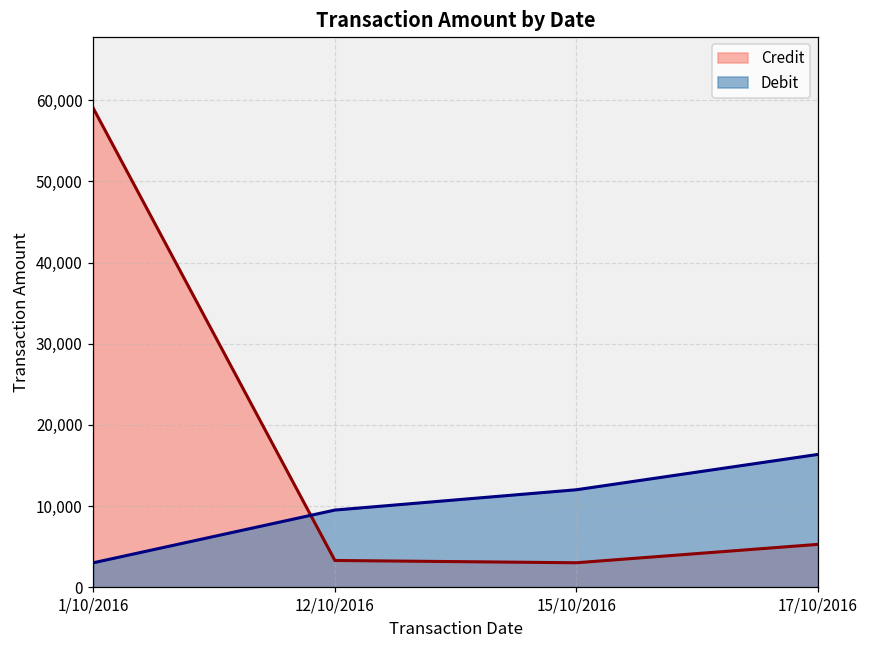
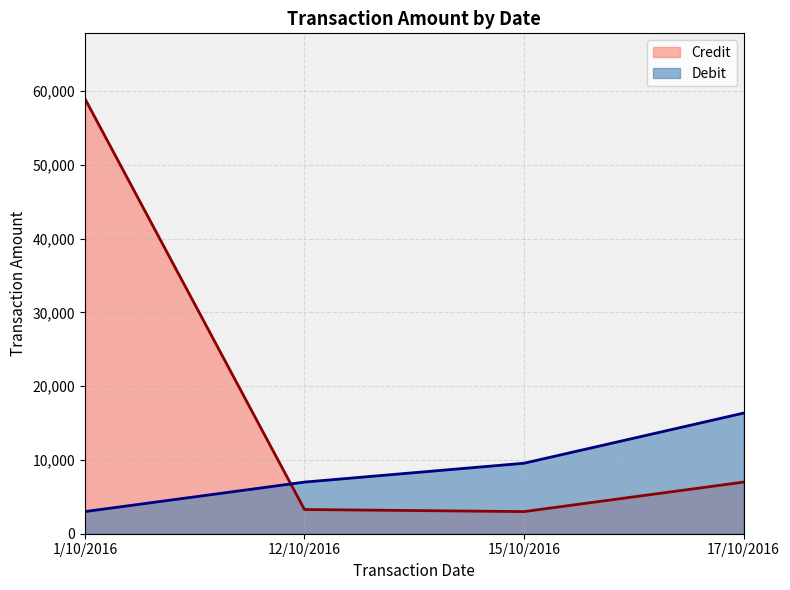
  {
    "Credit": {
      "1/10/2016": "59,000",
      "12/10/2016": "3,000",
      "15/10/2016": "3,000",
-     "17/10/2016": "5,000"
+     "17/10/2016": "7,000"
    },
    "Debit": {
      "1/10/2016": "3,000",
-     "12/10/2016": "9,000",
-     "15/10/2016": "12,000",
+     "12/10/2016": "7,000",
+     "15/10/2016": "10,000",
      "17/10/2016": "16,000"
    }
  }
